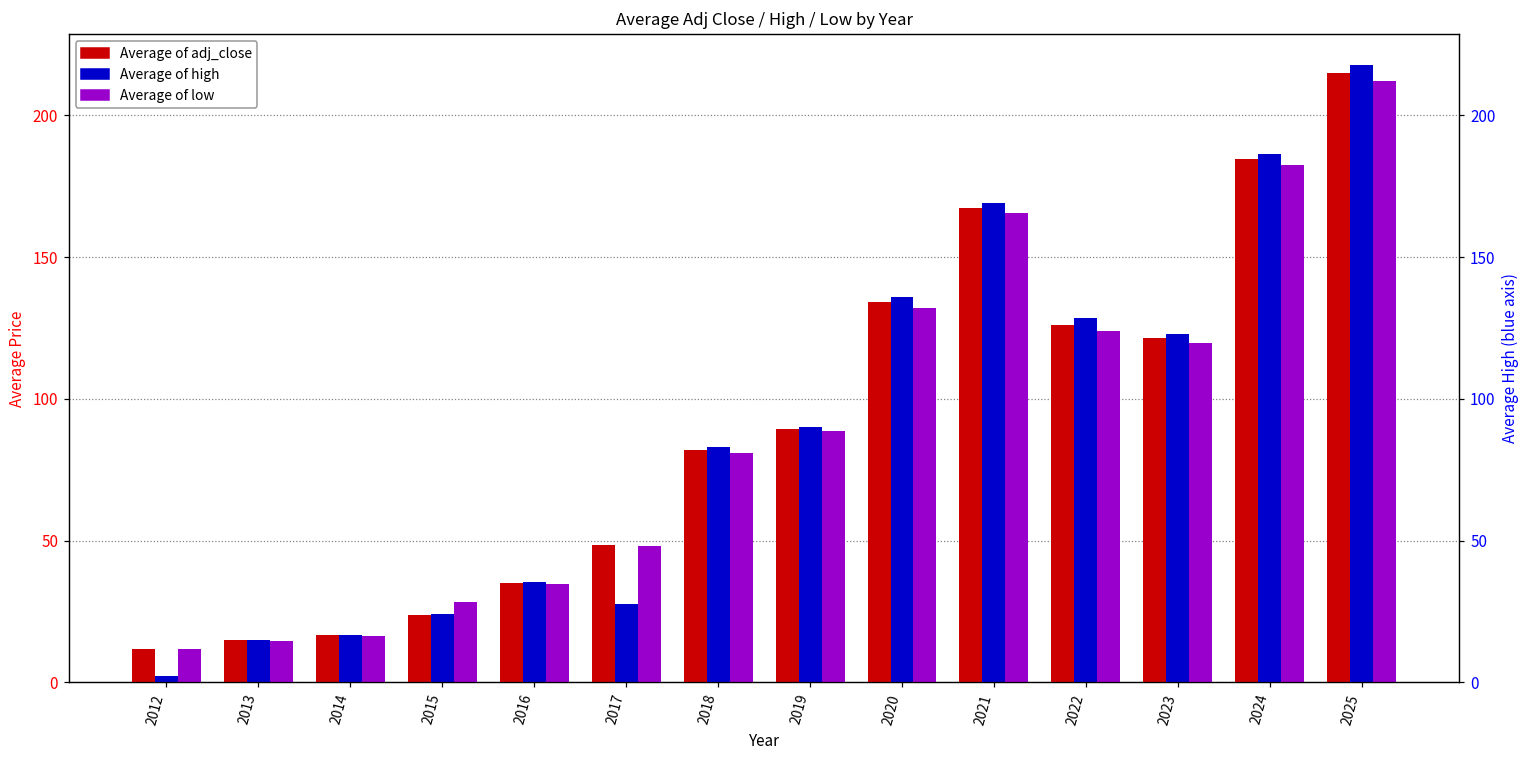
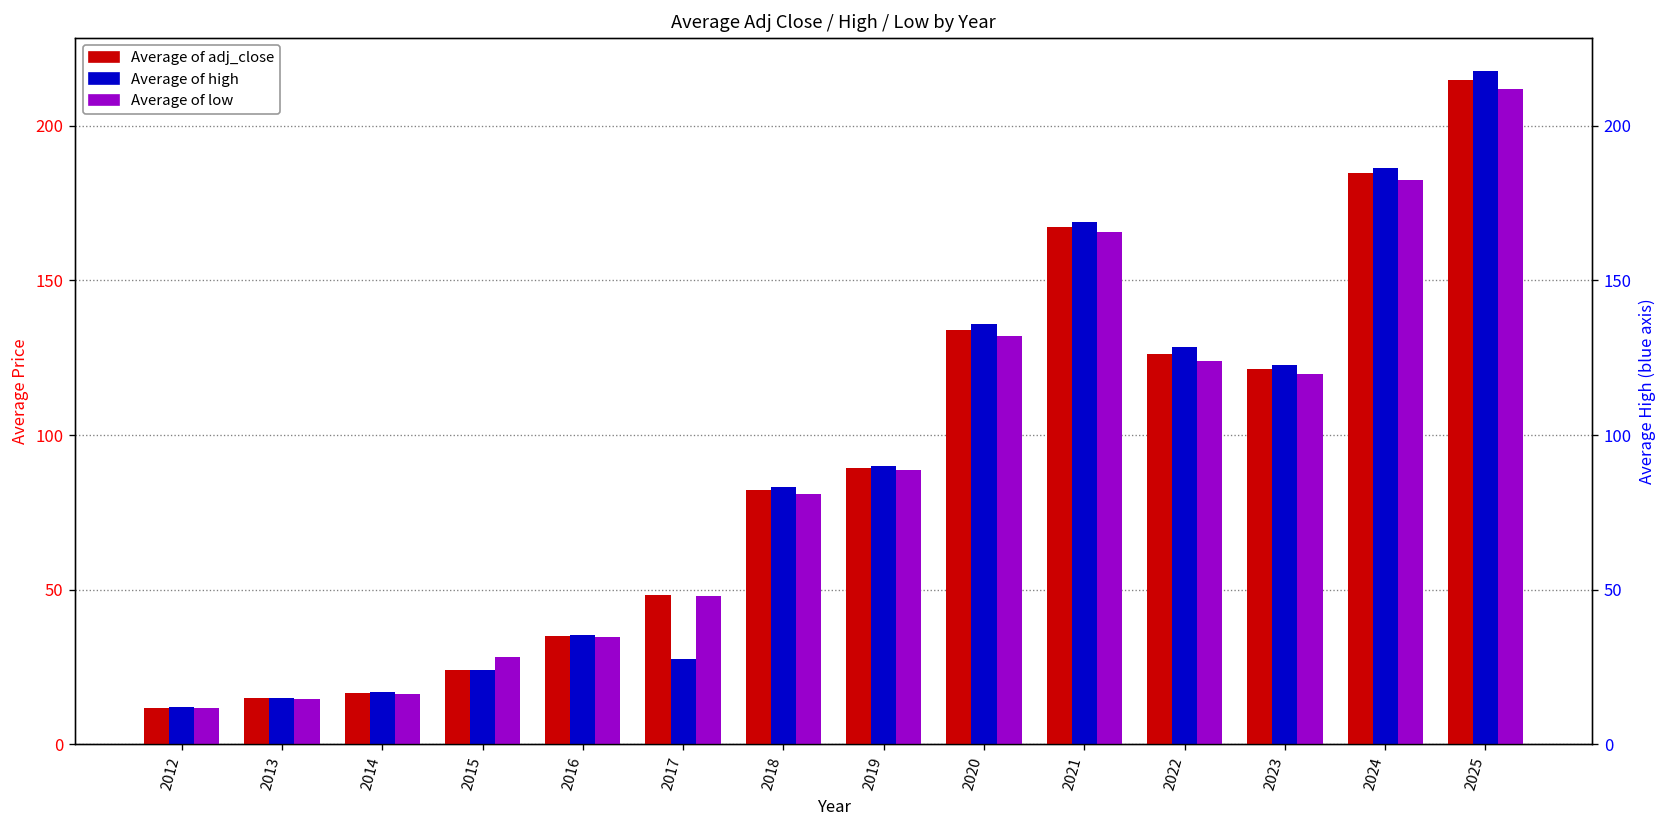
  {
    "Average of adj_close": {
      "2012": 12,
      "2013": 15,
      "2014": 17,
      "2015": 24,
      "2016": 35,
      "2017": 48,
      "2018": 82,
      "2019": 89,
      "2020": 134,
      "2021": 167,
      "2022": 126,
      "2023": 121,
      "2024": 185,
      "2025": 215
    },
    "Average of high": {
-     "2012": 2,
+     "2012": 12,
      "2013": 15,
      "2014": 17,
      "2015": 24,
      "2016": 35,
      "2017": 27,
      "2018": 83,
      "2019": 90,
      "2020": 136,
      "2021": 169,
      "2022": 128,
      "2023": 123,
      "2024": 186,
      "2025": 218
    },
    "Average of low": {
      "2012": 12,
      "2013": 15,
      "2014": 16,
      "2015": 28,
      "2016": 35,
      "2017": 48,
      "2018": 81,
      "2019": 89,
      "2020": 132,
      "2021": 166,
      "2022": 124,
      "2023": 120,
      "2024": 183,
      "2025": 212
    }
  }
